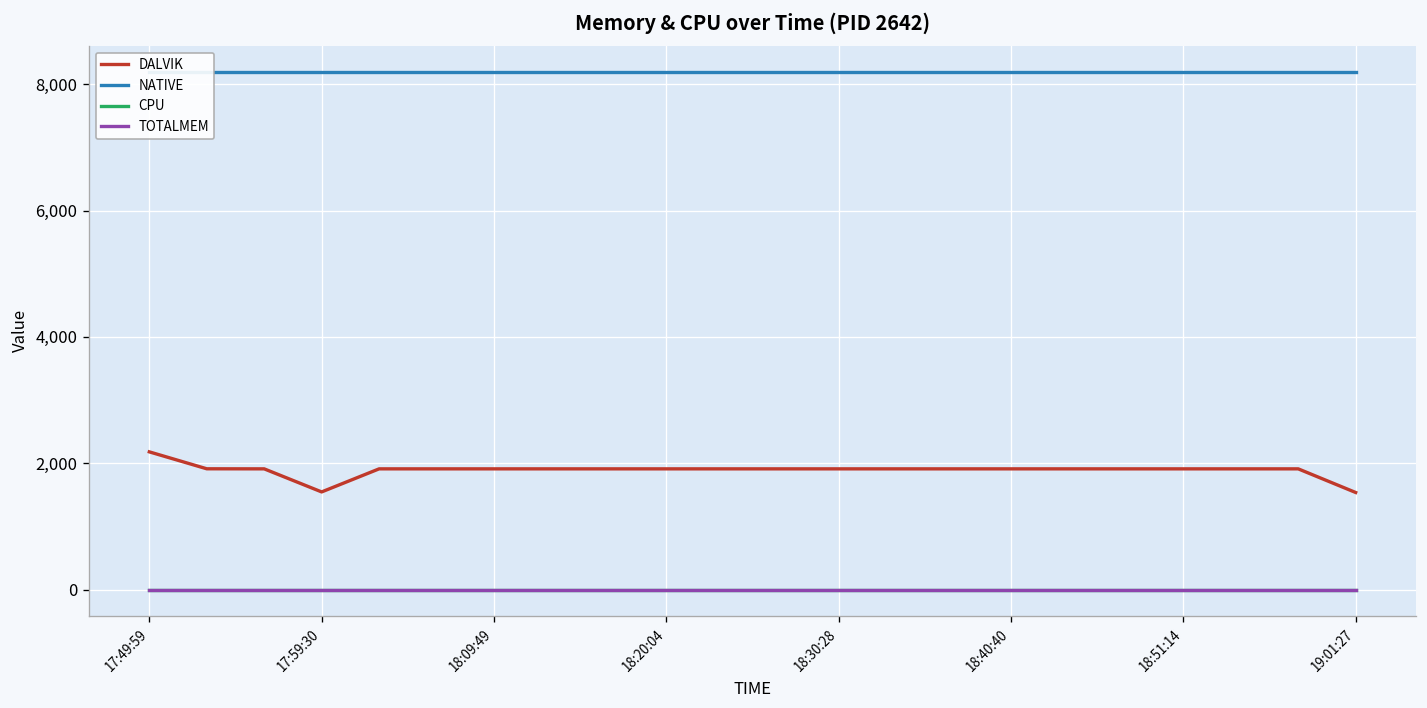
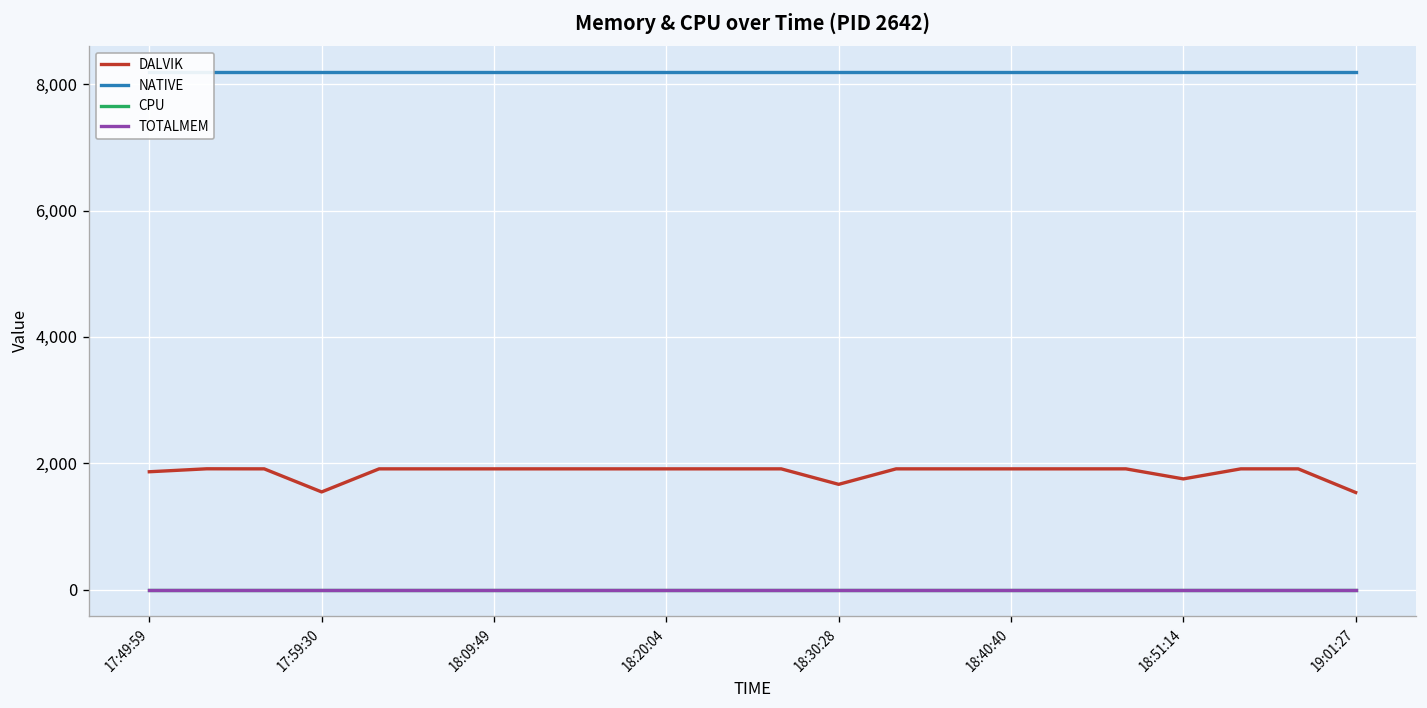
  {
    "DALVIK": {
-     "17:49:59": "2,200",
+     "17:49:59": "1,900",
      "17:59:30": "1,500",
      "18:09:49": "1,900",
      "18:20:04": "1,900",
-     "18:30:28": "1,900",
+     "18:30:28": "1,700",
      "18:40:40": "1,900",
-     "18:51:14": "1,900",
+     "18:51:14": "1,800",
      "19:01:27": "1,500"
    },
    "NATIVE": {
      "17:59:30": "8,200",
      "18:09:49": "8,200",
      "18:20:04": "8,200",
      "18:30:28": "8,200",
      "18:40:40": "8,200",
      "18:51:14": "8,200",
      "19:01:27": "8,200"
    },
    "TOTALMEM": {
      "17:49:59": "0",
      "17:59:30": "0",
      "18:09:49": "0",
      "18:20:04": "0",
      "18:30:28": "0",
      "18:40:40": "0",
      "18:51:14": "0",
      "19:01:27": "0"
    }
  }
